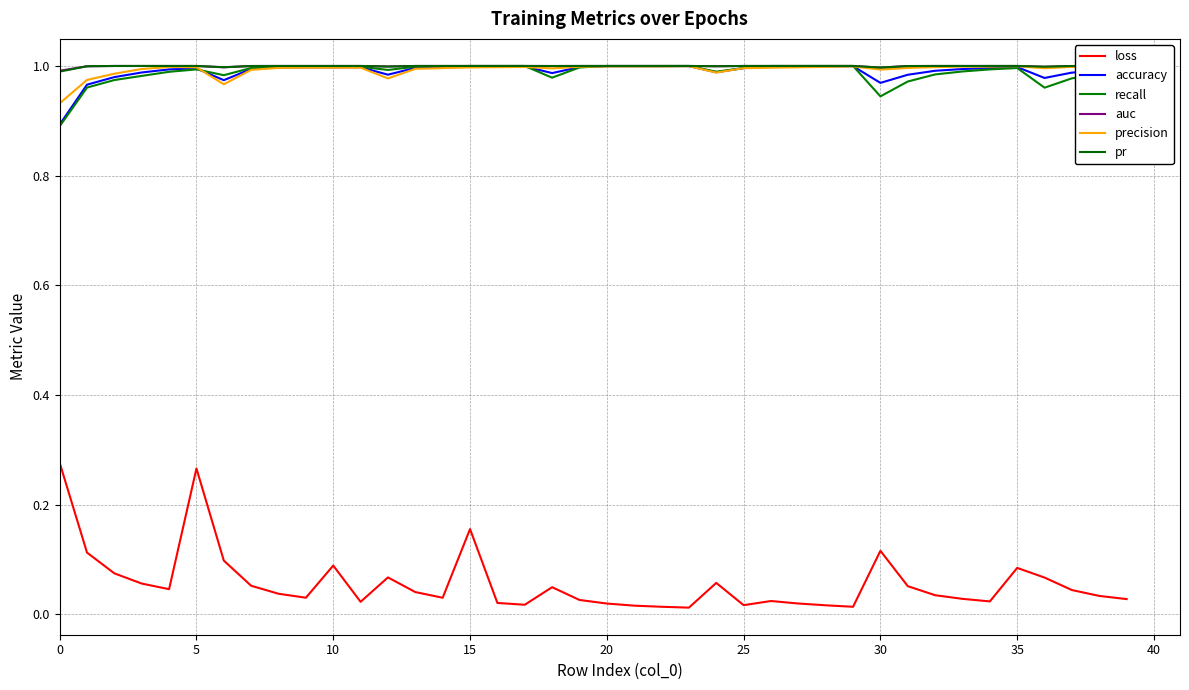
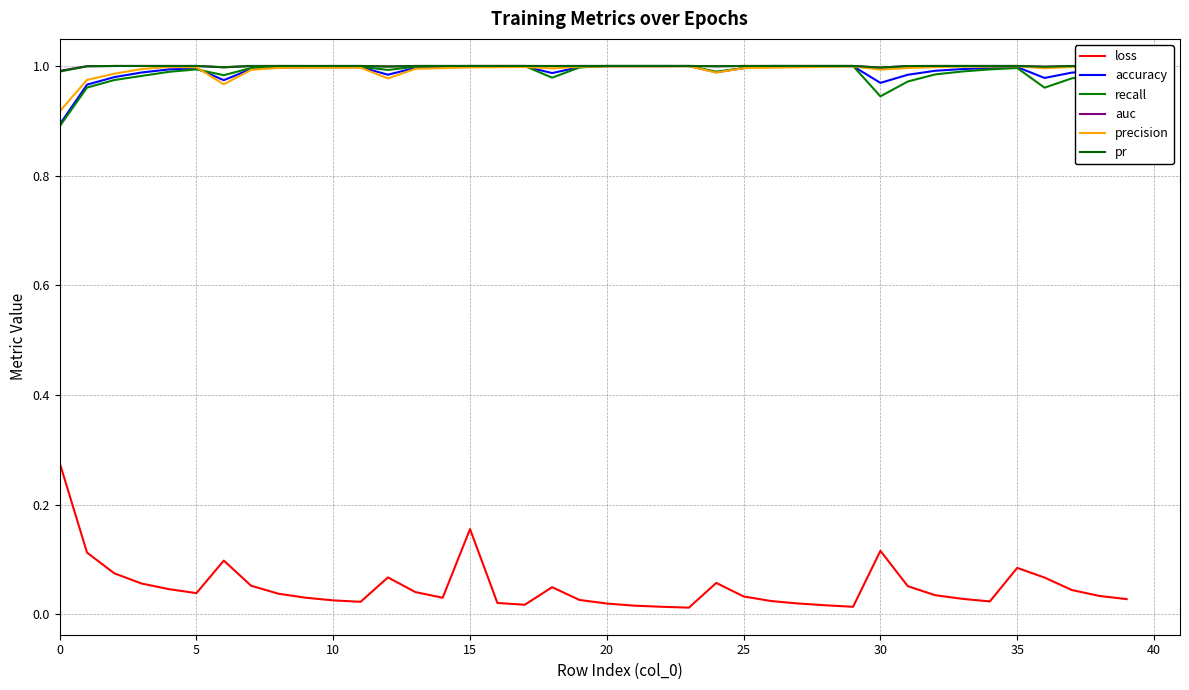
  {
    "loss": {
      "0": 0.28,
-     "5": 0.27,
-     "10": 0.09,
+     "5": 0.04,
+     "10": 0.03,
      "15": 0.16,
      "20": 0.02,
-     "25": 0.02,
+     "25": 0.03,
      "30": 0.12,
      "35": 0.08
    },
    "accuracy": {
      "30": 0.97
    },
    "precision": {
-     "0": 0.93
+     "0": 0.92
    }
  }
